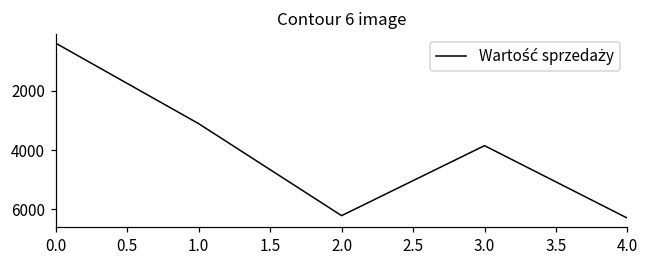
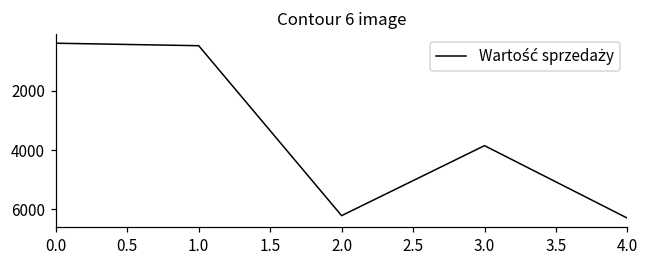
  {
    "0.0": 400,
-   "1.0": 3100,
+   "1.0": 500,
    "2.0": 6200,
    "3.0": 3900,
    "4.0": 6300
  }
